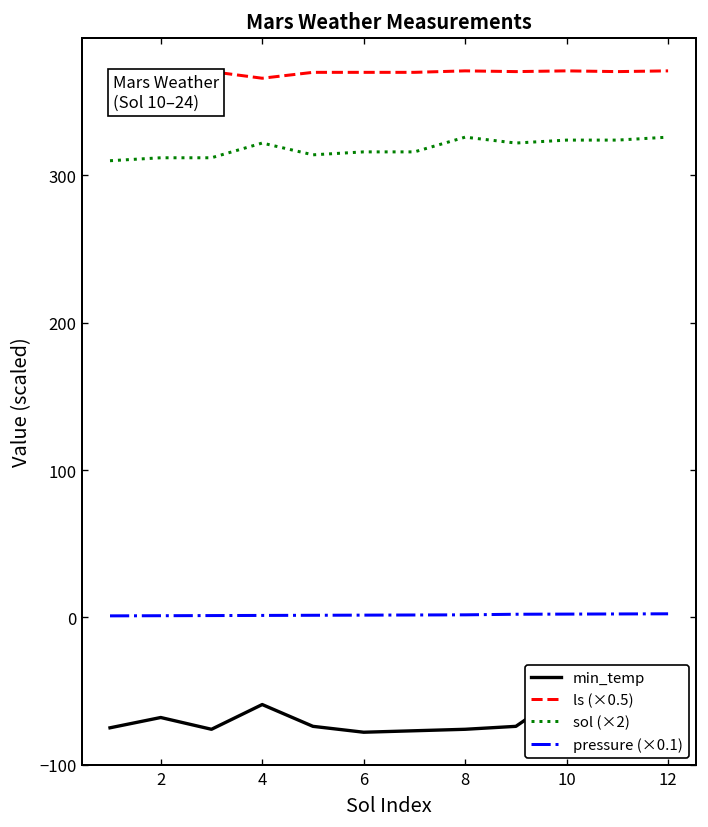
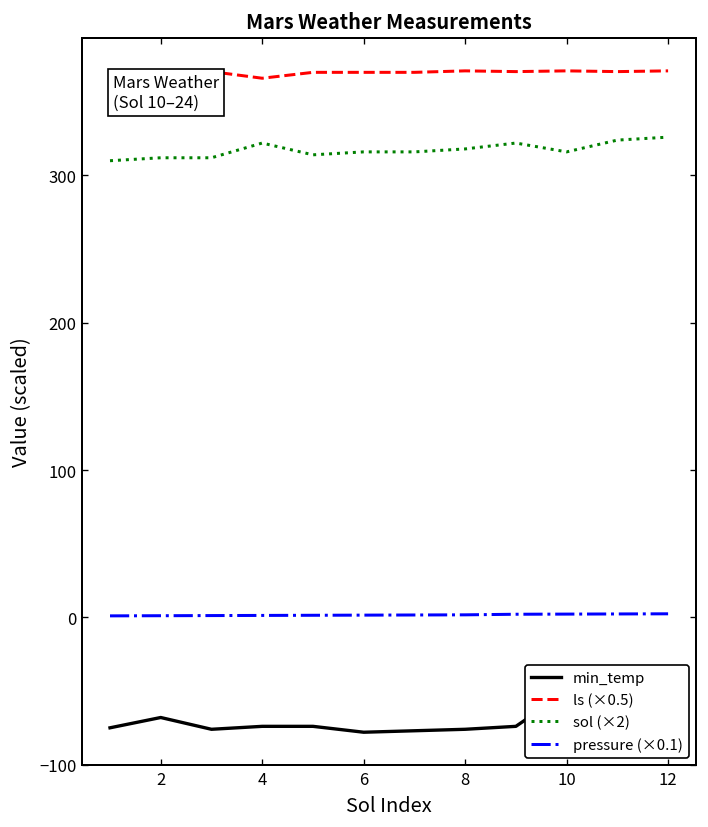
  {
    "min_temp": {
      "2": -68,
-     "4": -59,
+     "4": -74,
      "6": -78,
      "8": -76
    },
    "ls (×0.5)": {
      "4": 366,
      "6": 370,
      "8": 371,
      "10": 371,
      "12": 371
    },
    "sol (×2)": {
      "2": 312,
      "4": 322,
      "6": 316,
-     "8": 326,
-     "10": 324,
+     "8": 318,
+     "10": 316,
      "12": 326
    },
    "pressure (×0.1)": {
      "2": 1,
      "4": 1,
      "6": 2,
      "8": 2,
      "10": 2,
      "12": 2
    }
  }
